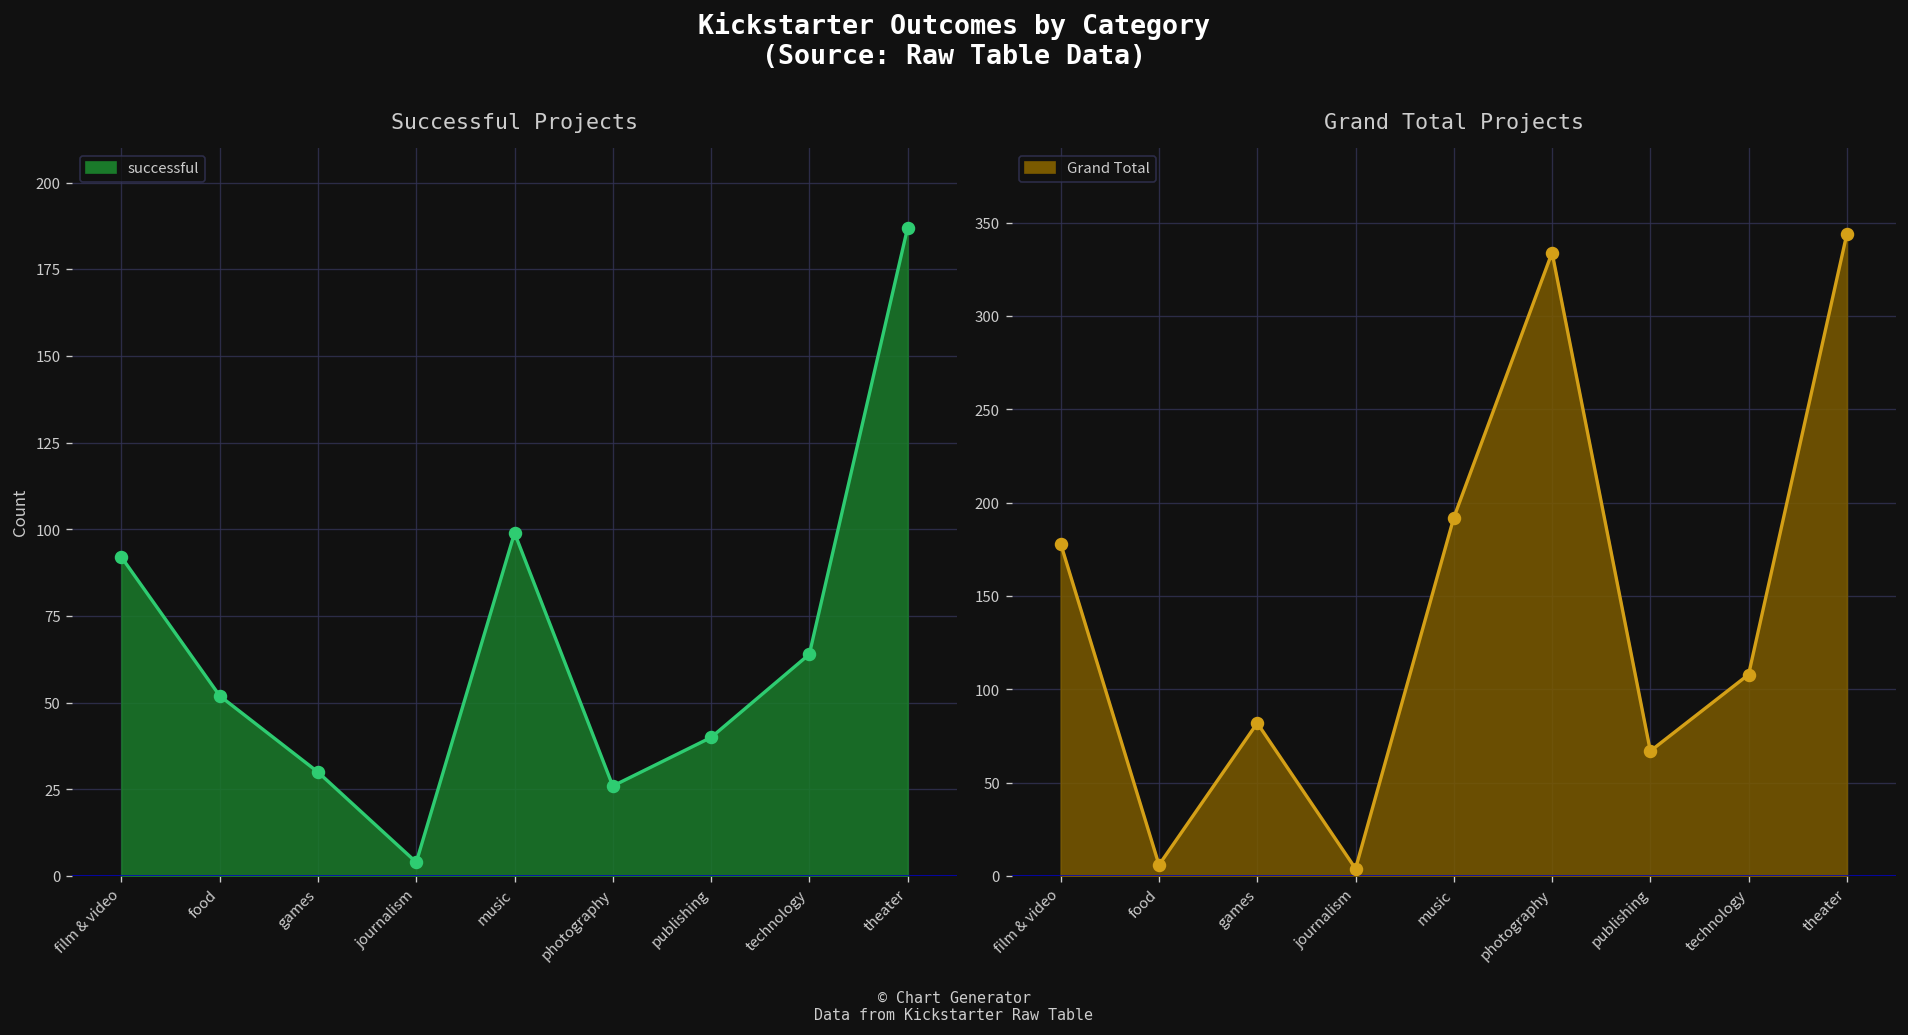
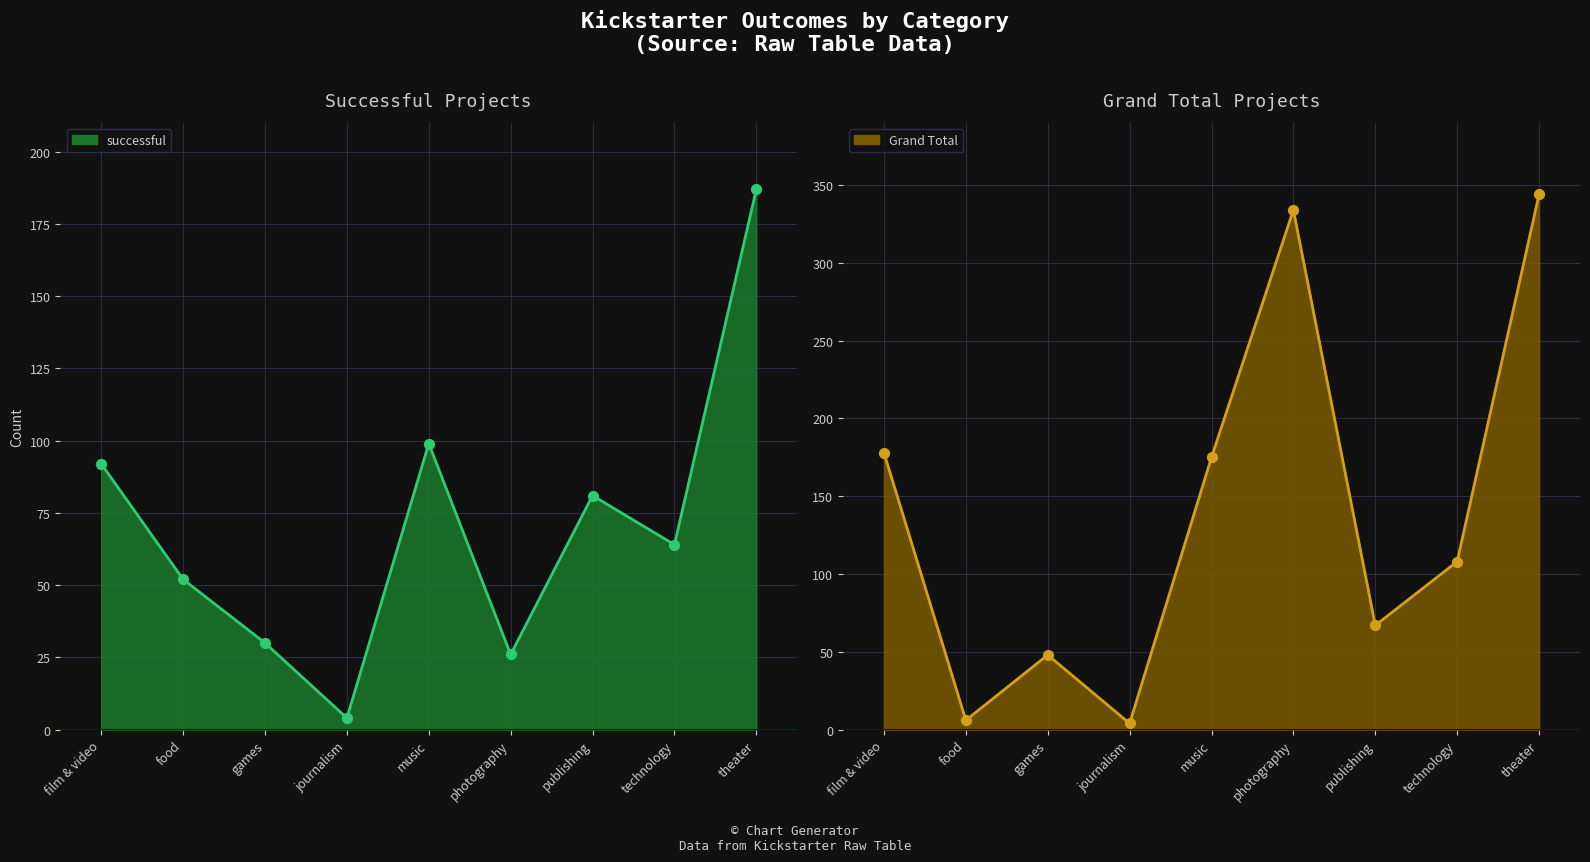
  {
    "Successful Projects": {
      "film & video": 92,
      "food": 52,
      "games": 30,
      "journalism": 4,
      "music": 99,
      "photography": 26,
-     "publishing": 40,
+     "publishing": 81,
      "technology": 64,
      "theater": 187
    },
    "Grand Total Projects": {
      "film & video": 178,
      "food": 6,
-     "games": 82,
+     "games": 48,
      "journalism": 4,
-     "music": 192,
+     "music": 175,
      "photography": 334,
      "publishing": 67,
      "technology": 108,
      "theater": 344
    }
  }
